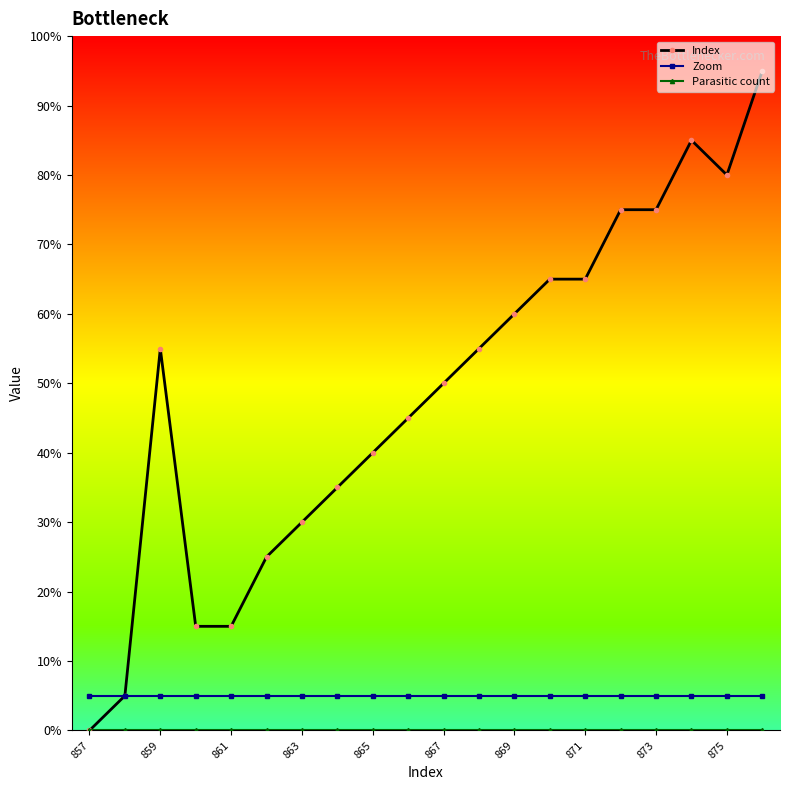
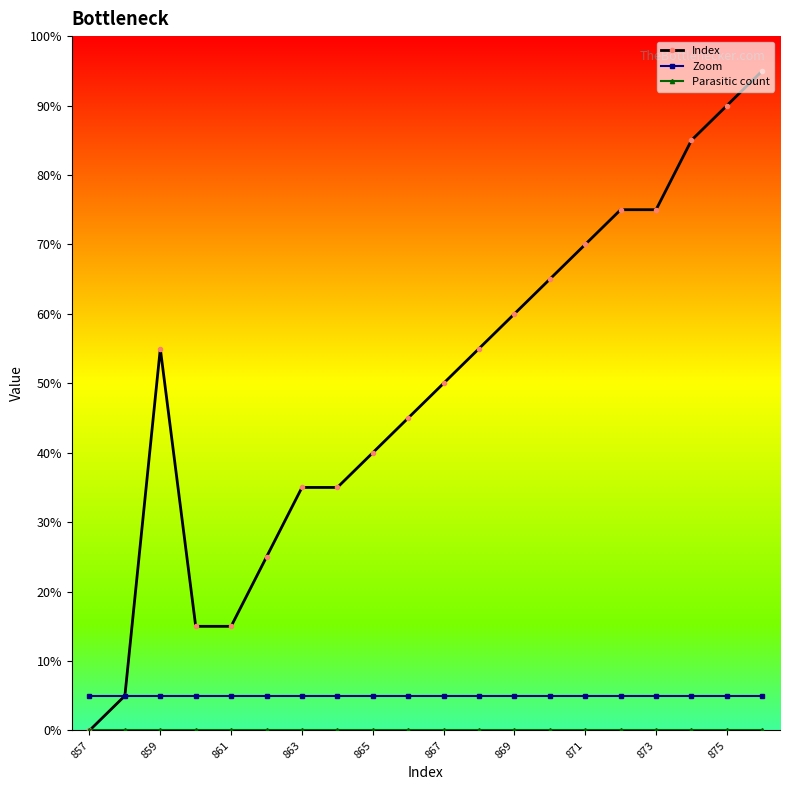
  {
    "Index": {
      "859": "55%",
      "861": "15%",
-     "863": "30%",
+     "863": "35%",
      "865": "40%",
      "867": "50%",
      "869": "60%",
-     "871": "65%",
+     "871": "70%",
      "873": "75%",
-     "875": "80%"
+     "875": "90%"
    },
    "Zoom": {
      "857": "5%",
      "859": "5%",
      "861": "5%",
      "863": "5%",
      "865": "5%",
      "867": "5%",
      "869": "5%",
      "871": "5%",
      "873": "5%",
      "875": "5%"
    },
    "Parasitic count": {
      "859": "0%",
      "861": "0%",
      "863": "0%",
      "865": "0%",
      "867": "0%",
      "869": "0%",
      "871": "0%",
      "873": "0%",
      "875": "0%"
    }
  }
